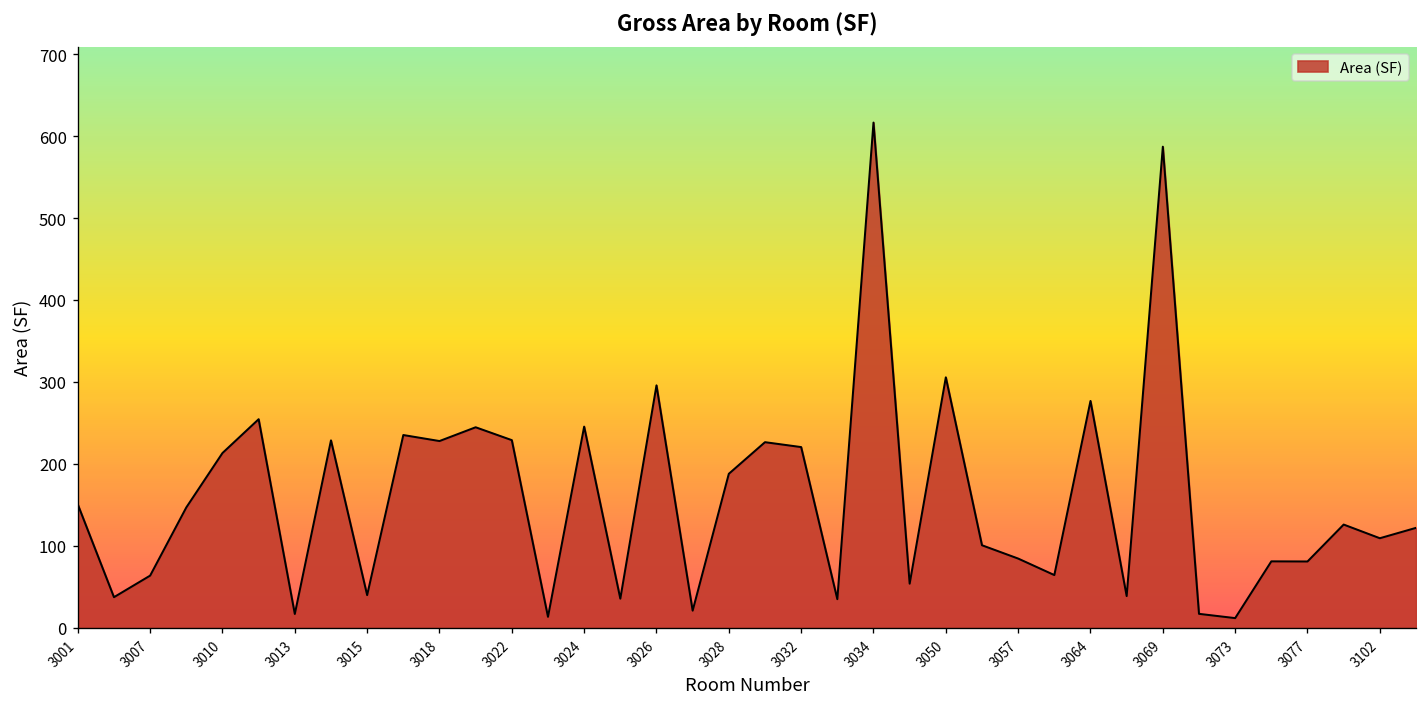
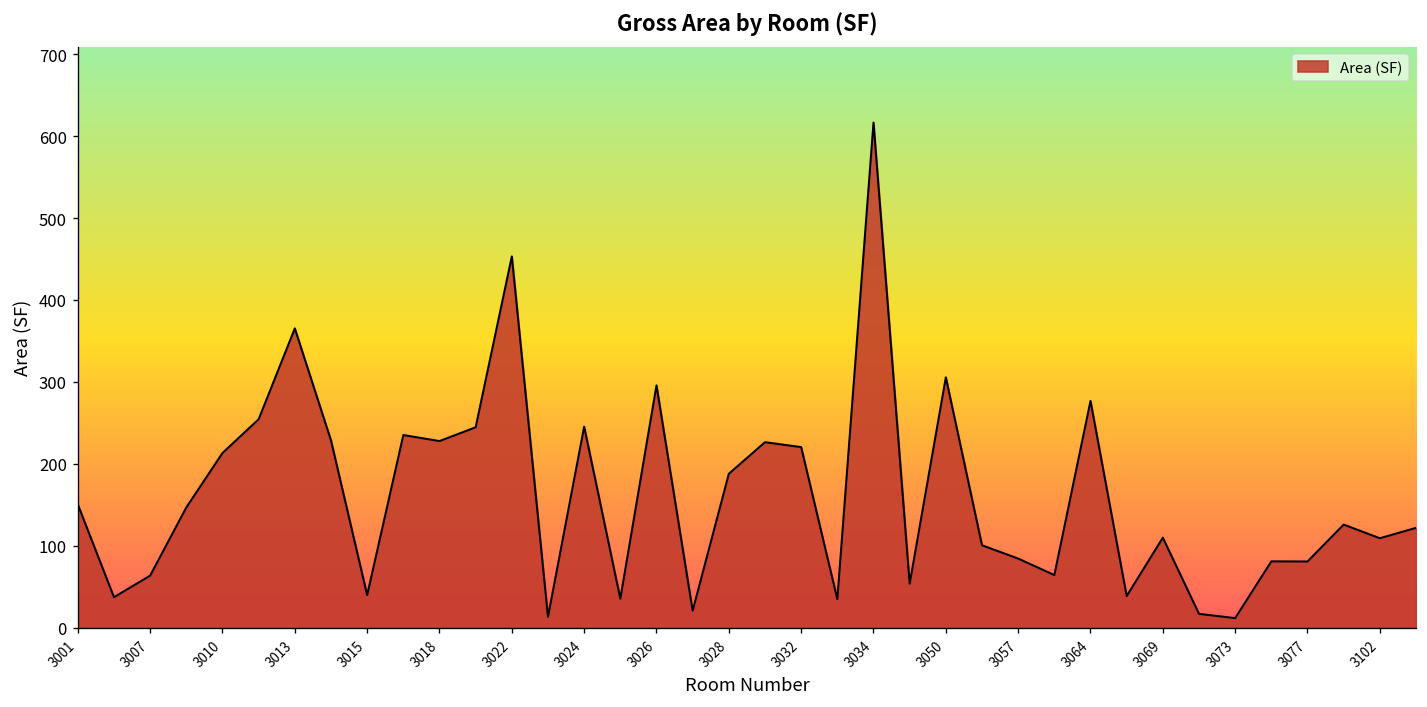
  {
    "3001": 150,
    "3007": 60,
    "3010": 210,
-   "3013": 20,
+   "3013": 370,
    "3015": 40,
    "3018": 230,
-   "3022": 230,
+   "3022": 450,
    "3024": 250,
    "3026": 300,
    "3028": 190,
    "3032": 220,
    "3034": 620,
    "3050": 310,
    "3057": 80,
    "3064": 280,
-   "3069": 590,
+   "3069": 110,
    "3073": 10,
    "3077": 80,
    "3102": 110
  }
